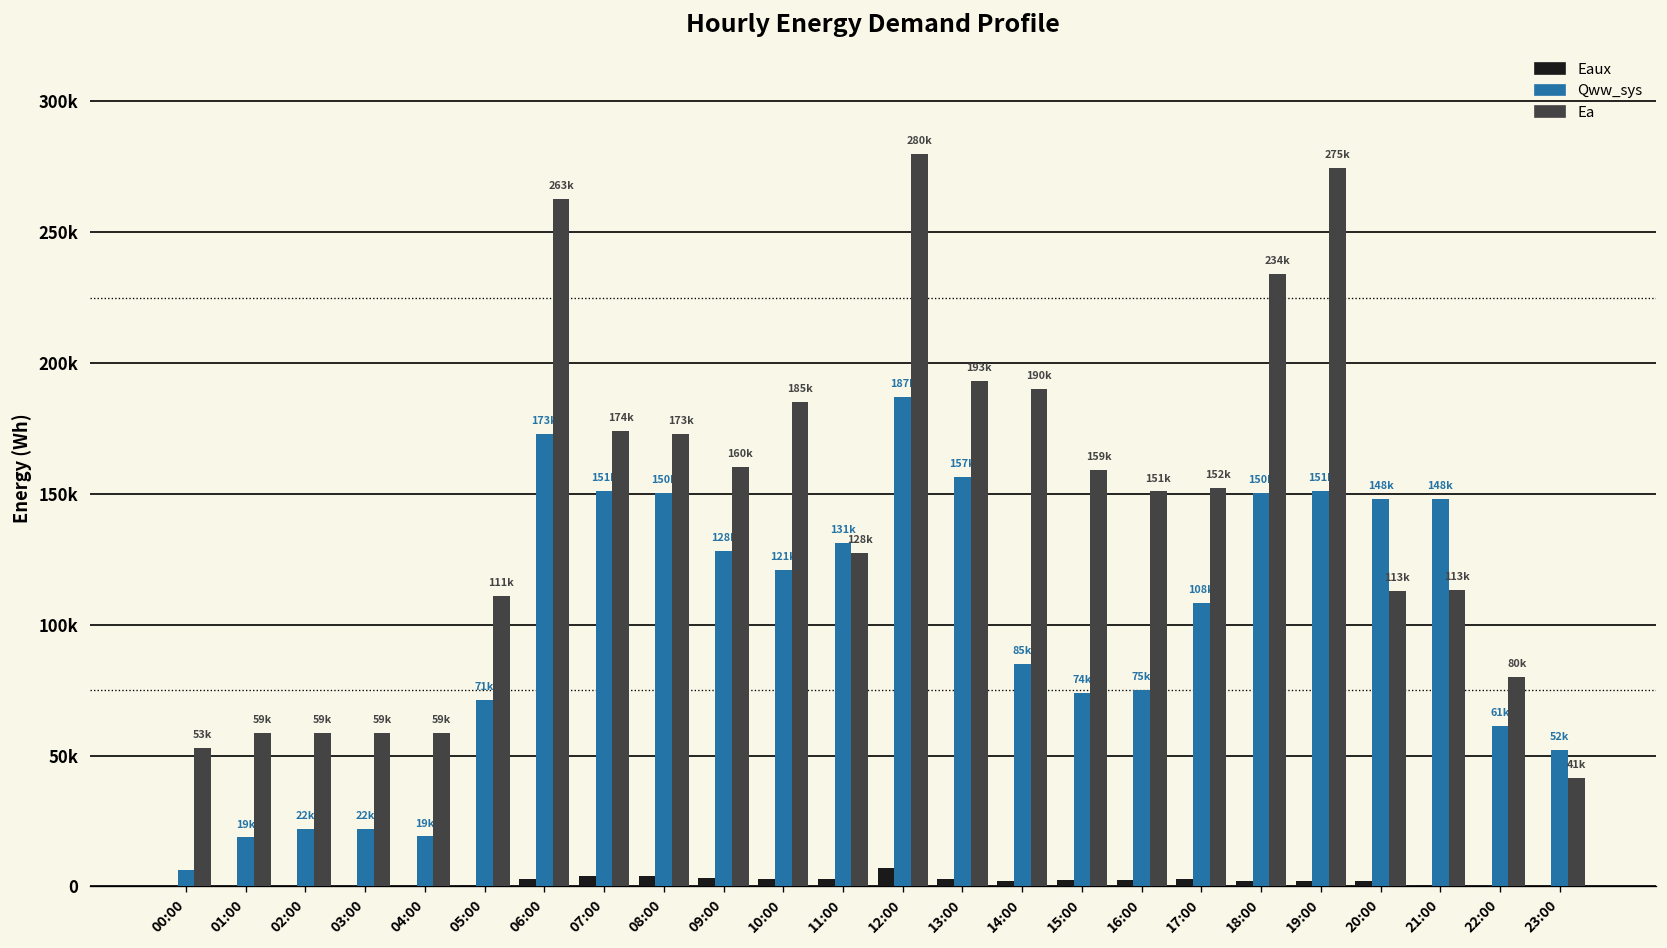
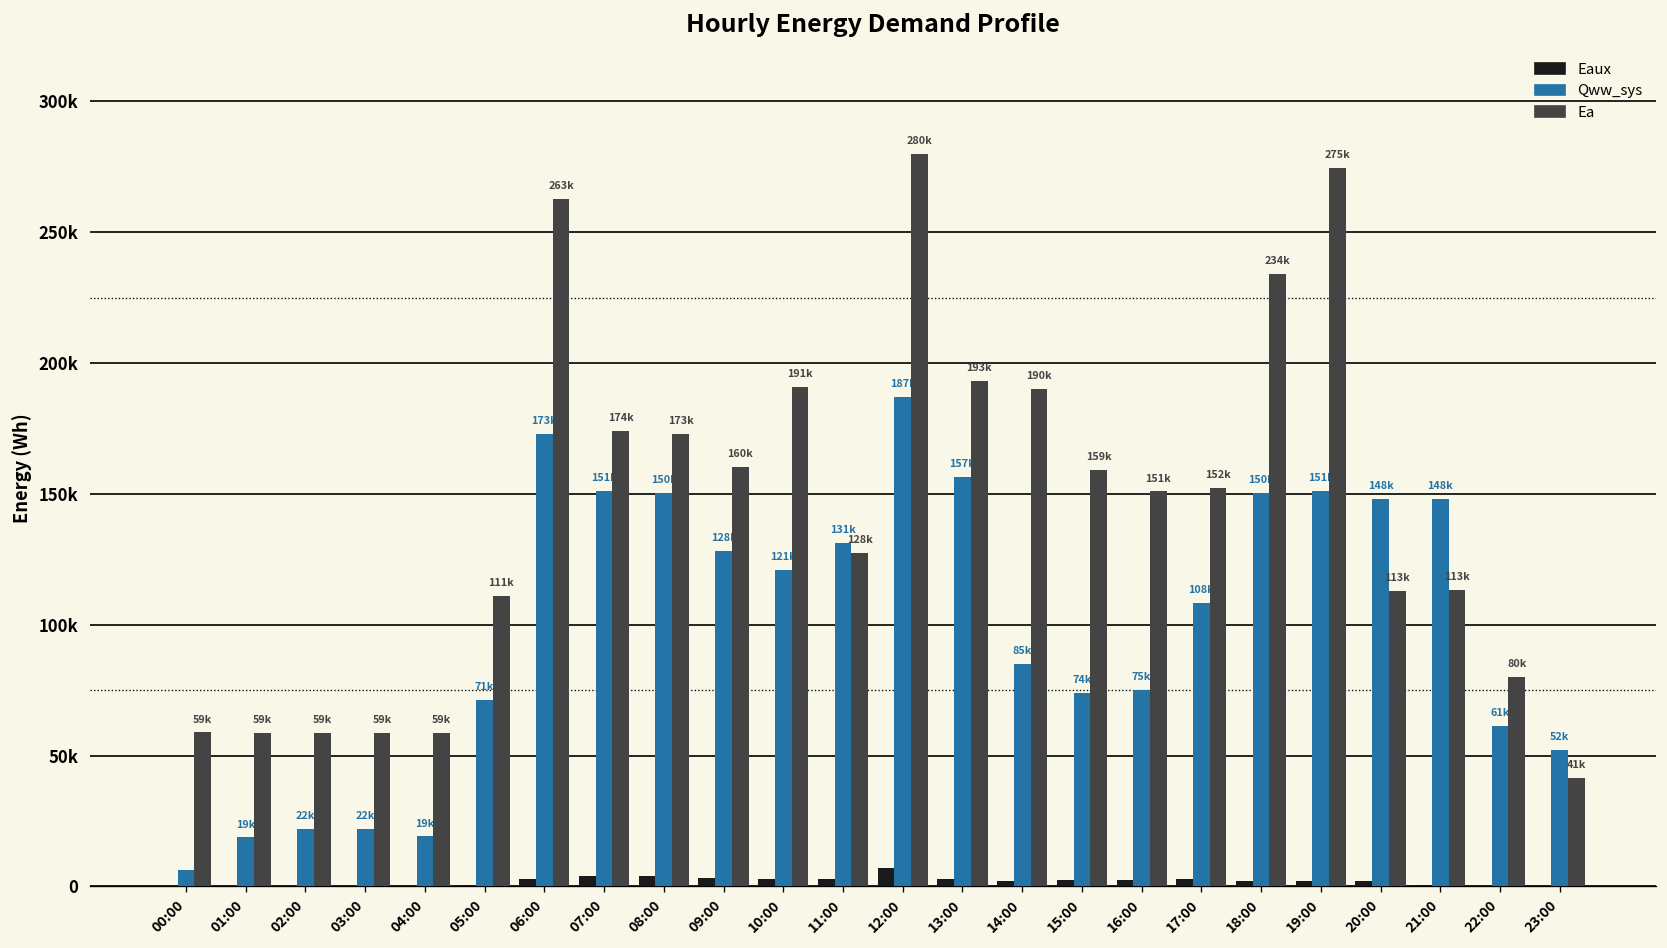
  {
    "Eaux": {
      "06:00": "3000",
      "07:00": "4000",
      "08:00": "4000",
      "09:00": "3000",
      "10:00": "3000",
      "11:00": "3000",
      "12:00": "7000",
      "13:00": "3000",
      "14:00": "2000",
      "15:00": "2000",
      "16:00": "3000",
      "17:00": "3000",
      "18:00": "2000",
      "19:00": "2000",
      "20:00": "2000"
    },
    "Qww_sys": {
      "01:00": "19k",
      "02:00": "22k",
      "03:00": "22k",
      "04:00": "19k",
      "05:00": "71k",
      "06:00": "173k",
      "07:00": "151k",
      "08:00": "150k",
      "09:00": "128k",
      "10:00": "121k",
      "11:00": "131k",
      "12:00": "187k",
      "13:00": "157k",
      "14:00": "85k",
      "15:00": "74k",
      "16:00": "75k",
      "17:00": "108k",
      "18:00": "150k",
      "19:00": "151k",
      "20:00": "148k",
      "21:00": "148k",
      "22:00": "61k",
      "23:00": "52k"
    },
    "Ea": {
-     "00:00": "53k",
+     "00:00": "59k",
      "01:00": "59k",
      "02:00": "59k",
      "03:00": "59k",
      "04:00": "59k",
      "05:00": "111k",
      "06:00": "263k",
      "07:00": "174k",
      "08:00": "173k",
      "09:00": "160k",
-     "10:00": "185k",
+     "10:00": "191k",
      "11:00": "128k",
      "12:00": "280k",
      "13:00": "193k",
      "14:00": "190k",
      "15:00": "159k",
      "16:00": "151k",
      "17:00": "152k",
      "18:00": "234k",
      "19:00": "275k",
      "20:00": "113k",
      "21:00": "113k",
      "22:00": "80k",
      "23:00": "41k"
    }
  }
